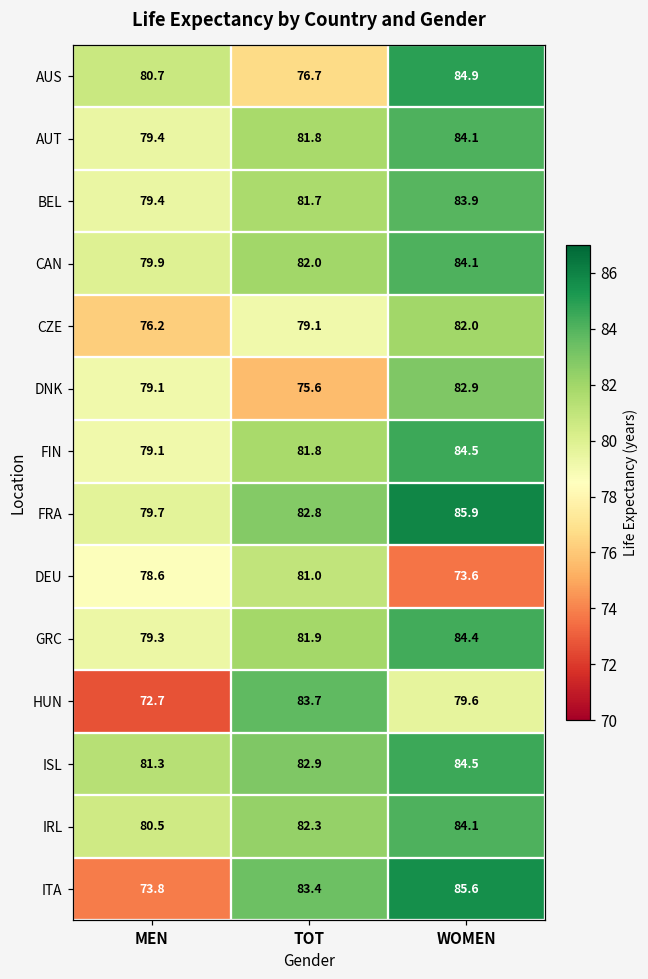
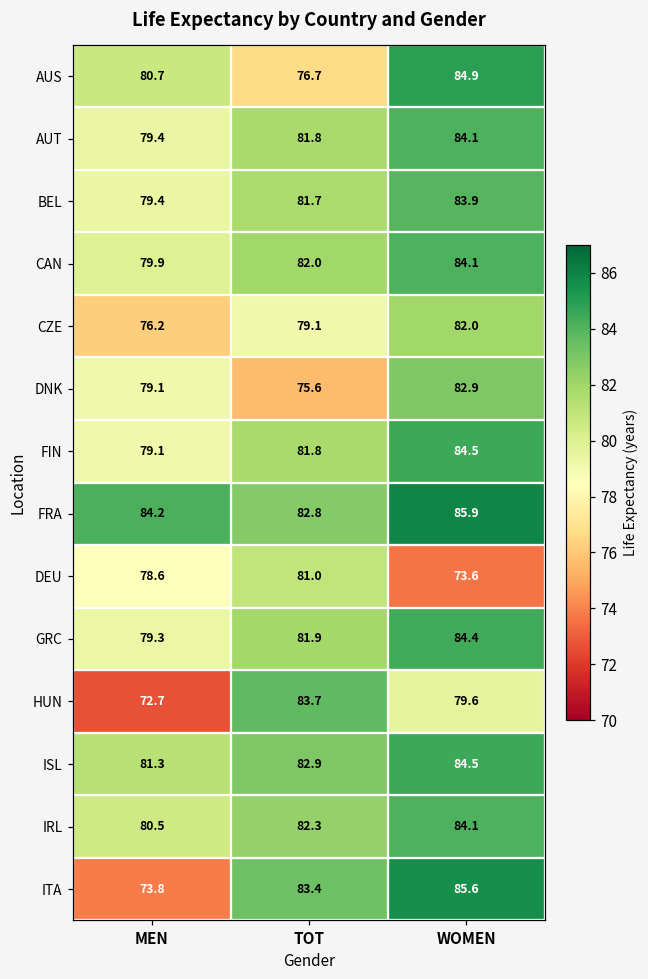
  {
    "AUS": {
      "MEN": 80.7,
      "TOT": 76.7,
      "WOMEN": 84.9
    },
    "AUT": {
      "MEN": 79.4,
      "TOT": 81.8,
      "WOMEN": 84.1
    },
    "BEL": {
      "MEN": 79.4,
      "TOT": 81.7,
      "WOMEN": 83.9
    },
    "CAN": {
      "MEN": 79.9,
      "TOT": 82.0,
      "WOMEN": 84.1
    },
    "CZE": {
      "MEN": 76.2,
      "TOT": 79.1,
      "WOMEN": 82.0
    },
    "DNK": {
      "MEN": 79.1,
      "TOT": 75.6,
      "WOMEN": 82.9
    },
    "FIN": {
      "MEN": 79.1,
      "TOT": 81.8,
      "WOMEN": 84.5
    },
    "FRA": {
-     "MEN": 79.7,
+     "MEN": 84.2,
      "TOT": 82.8,
      "WOMEN": 85.9
    },
    "DEU": {
      "MEN": 78.6,
      "TOT": 81.0,
      "WOMEN": 73.6
    },
    "GRC": {
      "MEN": 79.3,
      "TOT": 81.9,
      "WOMEN": 84.4
    },
    "HUN": {
      "MEN": 72.7,
      "TOT": 83.7,
      "WOMEN": 79.6
    },
    "ISL": {
      "MEN": 81.3,
      "TOT": 82.9,
      "WOMEN": 84.5
    },
    "IRL": {
      "MEN": 80.5,
      "TOT": 82.3,
      "WOMEN": 84.1
    },
    "ITA": {
      "MEN": 73.8,
      "TOT": 83.4,
      "WOMEN": 85.6
    }
  }
